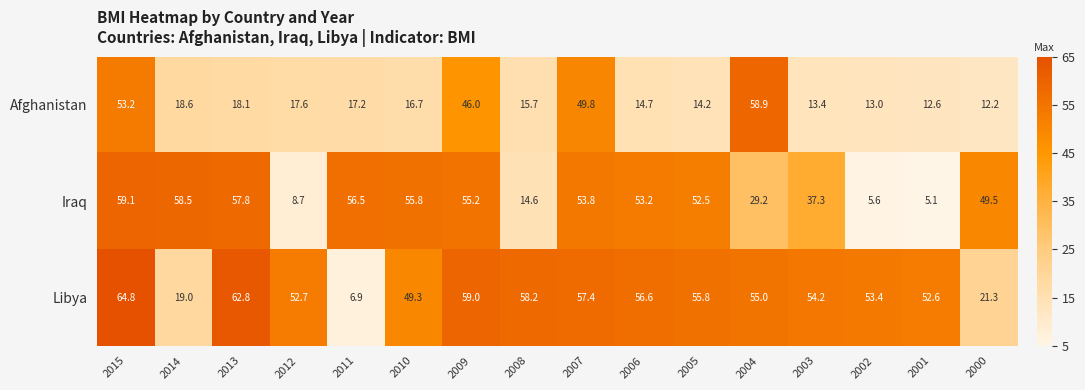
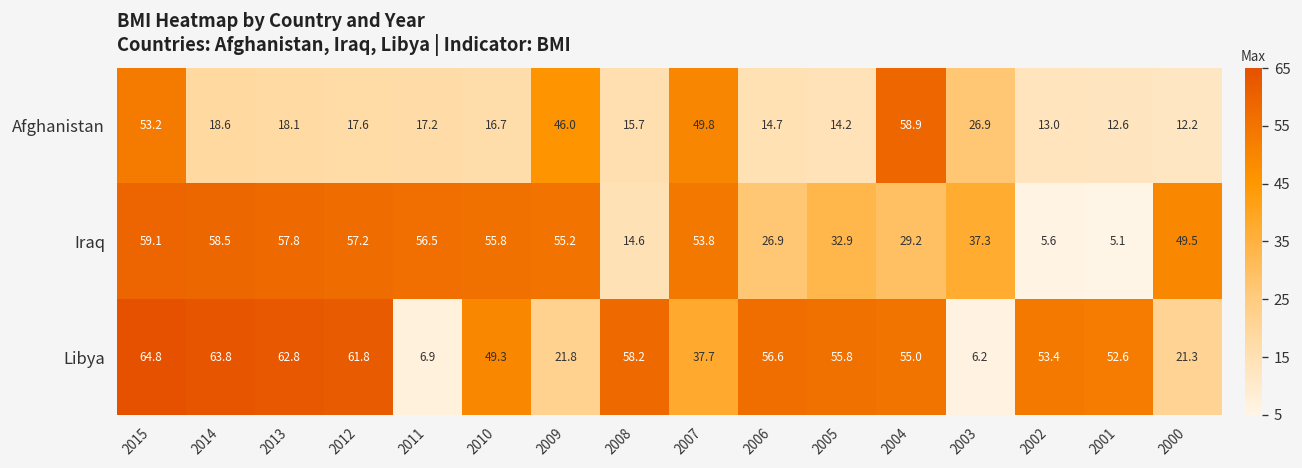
  {
    "Afghanistan": {
      "2015": 53.2,
      "2014": 18.6,
      "2013": 18.1,
      "2012": 17.6,
      "2011": 17.2,
      "2010": 16.7,
      "2009": 46.0,
      "2008": 15.7,
      "2007": 49.8,
      "2006": 14.7,
      "2005": 14.2,
      "2004": 58.9,
-     "2003": 13.4,
+     "2003": 26.9,
      "2002": 13.0,
      "2001": 12.6,
      "2000": 12.2
    },
    "Iraq": {
      "2015": 59.1,
      "2014": 58.5,
      "2013": 57.8,
-     "2012": 8.7,
+     "2012": 57.2,
      "2011": 56.5,
      "2010": 55.8,
      "2009": 55.2,
      "2008": 14.6,
      "2007": 53.8,
-     "2006": 53.2,
-     "2005": 52.5,
+     "2006": 26.9,
+     "2005": 32.9,
      "2004": 29.2,
      "2003": 37.3,
      "2002": 5.6,
      "2001": 5.1,
      "2000": 49.5
    },
    "Libya": {
      "2015": 64.8,
-     "2014": 19.0,
+     "2014": 63.8,
      "2013": 62.8,
-     "2012": 52.7,
+     "2012": 61.8,
      "2011": 6.9,
      "2010": 49.3,
-     "2009": 59.0,
+     "2009": 21.8,
      "2008": 58.2,
-     "2007": 57.4,
+     "2007": 37.7,
      "2006": 56.6,
      "2005": 55.8,
      "2004": 55.0,
-     "2003": 54.2,
+     "2003": 6.2,
      "2002": 53.4,
      "2001": 52.6,
      "2000": 21.3
    }
  }
